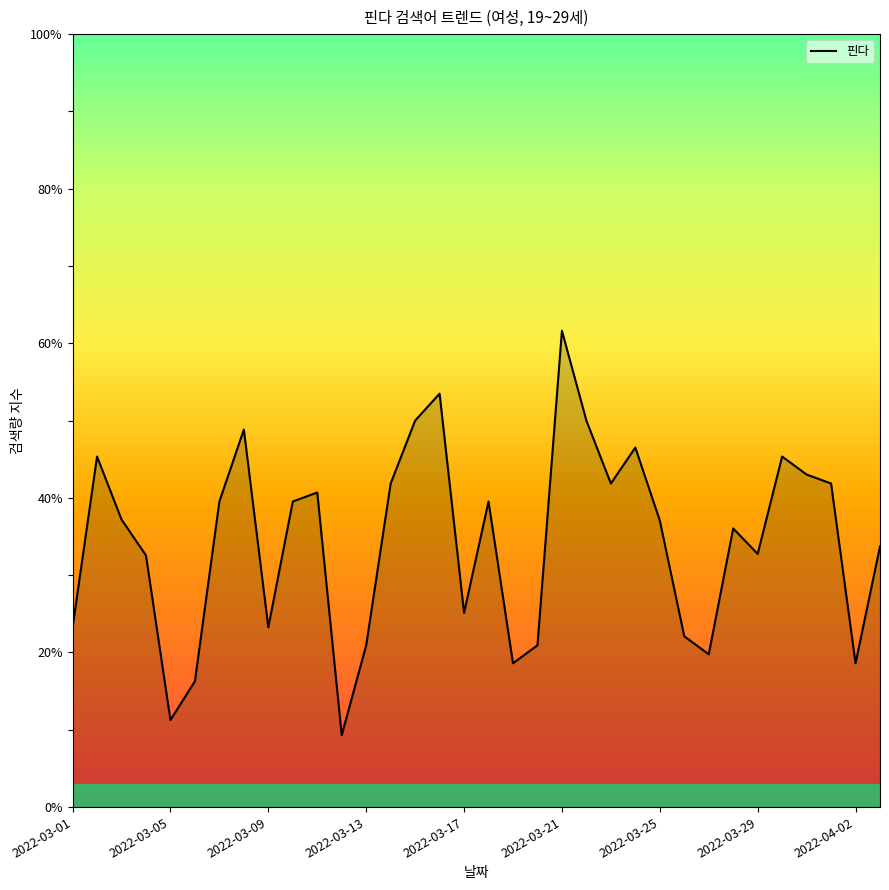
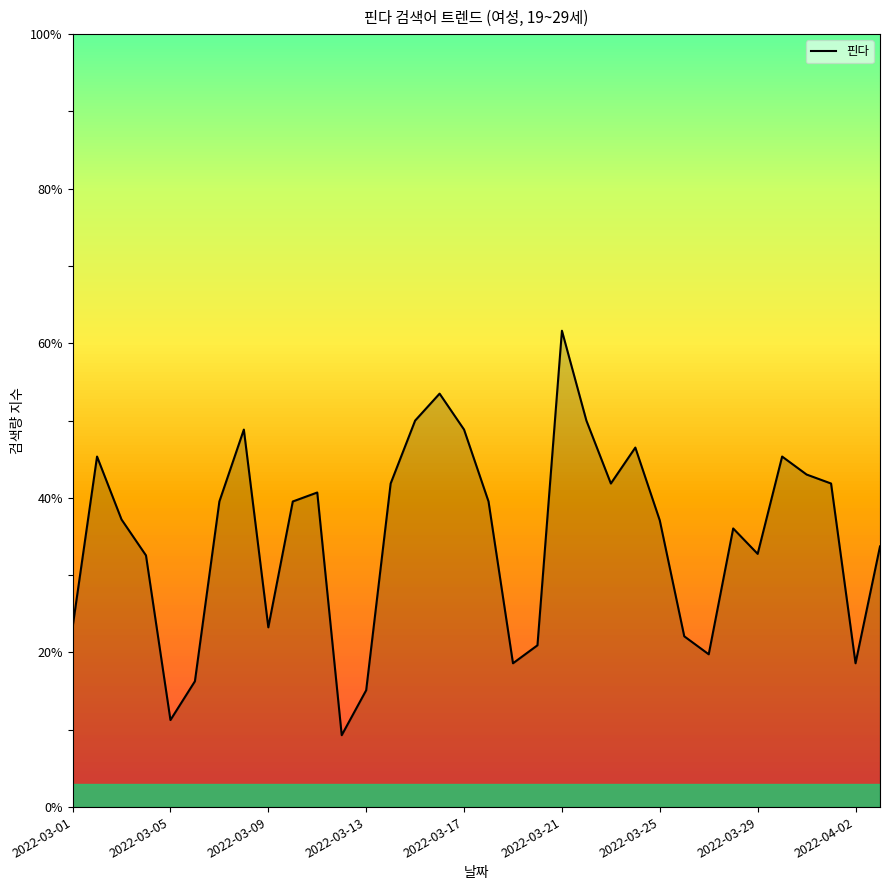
  {
    "2022-03-01": "23%",
    "2022-03-05": "11%",
    "2022-03-09": "23%",
-   "2022-03-13": "21%",
-   "2022-03-17": "25%",
+   "2022-03-13": "15%",
+   "2022-03-17": "49%",
    "2022-03-21": "62%",
    "2022-03-25": "37%",
    "2022-03-29": "33%",
    "2022-04-02": "19%"
  }
